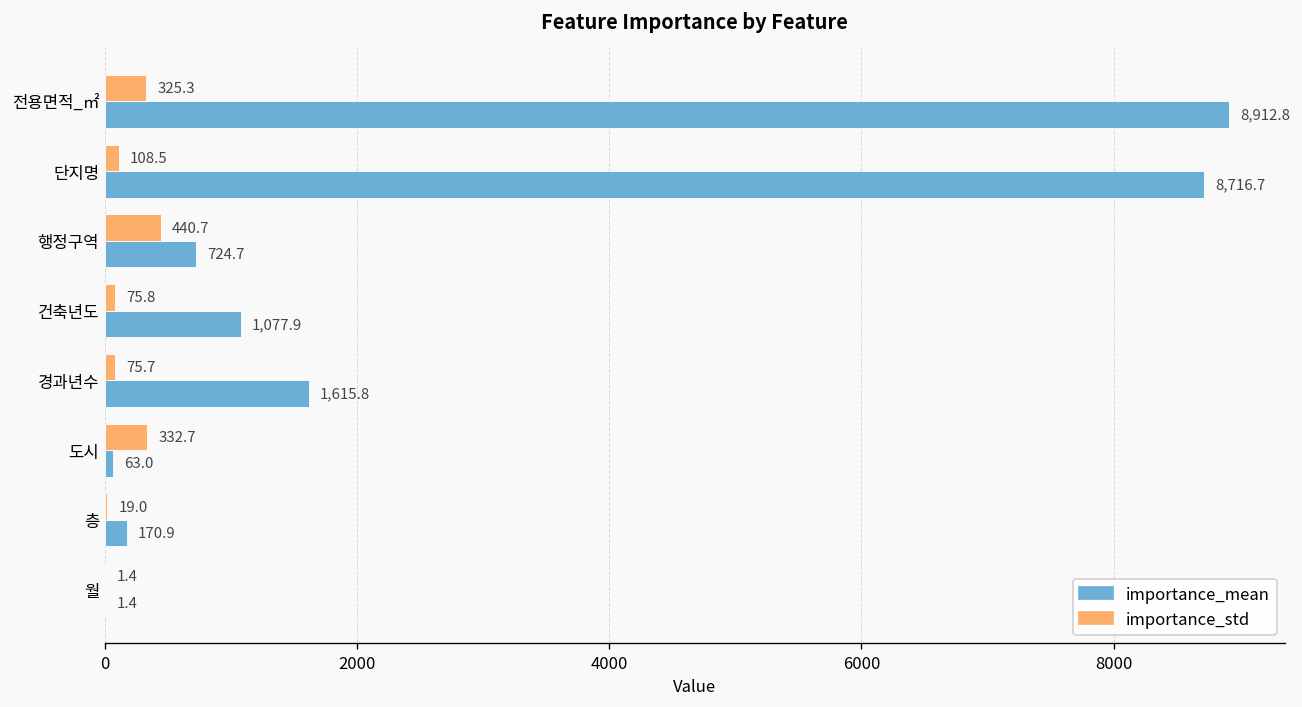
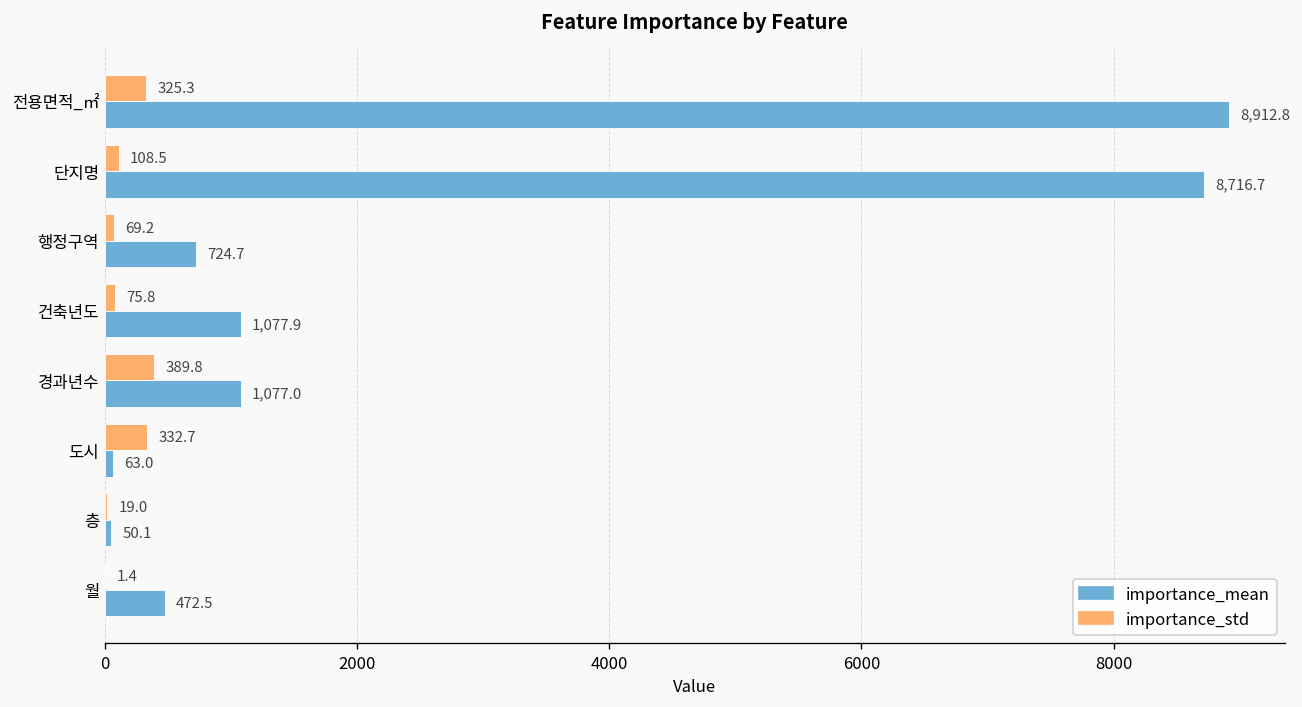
  {
    "importance_mean": {
      "전용면적_㎡": "8,912.8",
      "단지명": "8,716.7",
      "행정구역": "724.7",
      "건축년도": "1,077.9",
-     "경과년수": "1,615.8",
+     "경과년수": "1,077.0",
      "도시": "63.0",
-     "층": "170.9",
-     "월": "1.4"
+     "층": "50.1",
+     "월": "472.5"
    },
    "importance_std": {
      "전용면적_㎡": "325.3",
      "단지명": "108.5",
-     "행정구역": "440.7",
+     "행정구역": "69.2",
      "건축년도": "75.8",
-     "경과년수": "75.7",
+     "경과년수": "389.8",
      "도시": "332.7",
      "층": "19.0",
      "월": "1.4"
    }
  }
